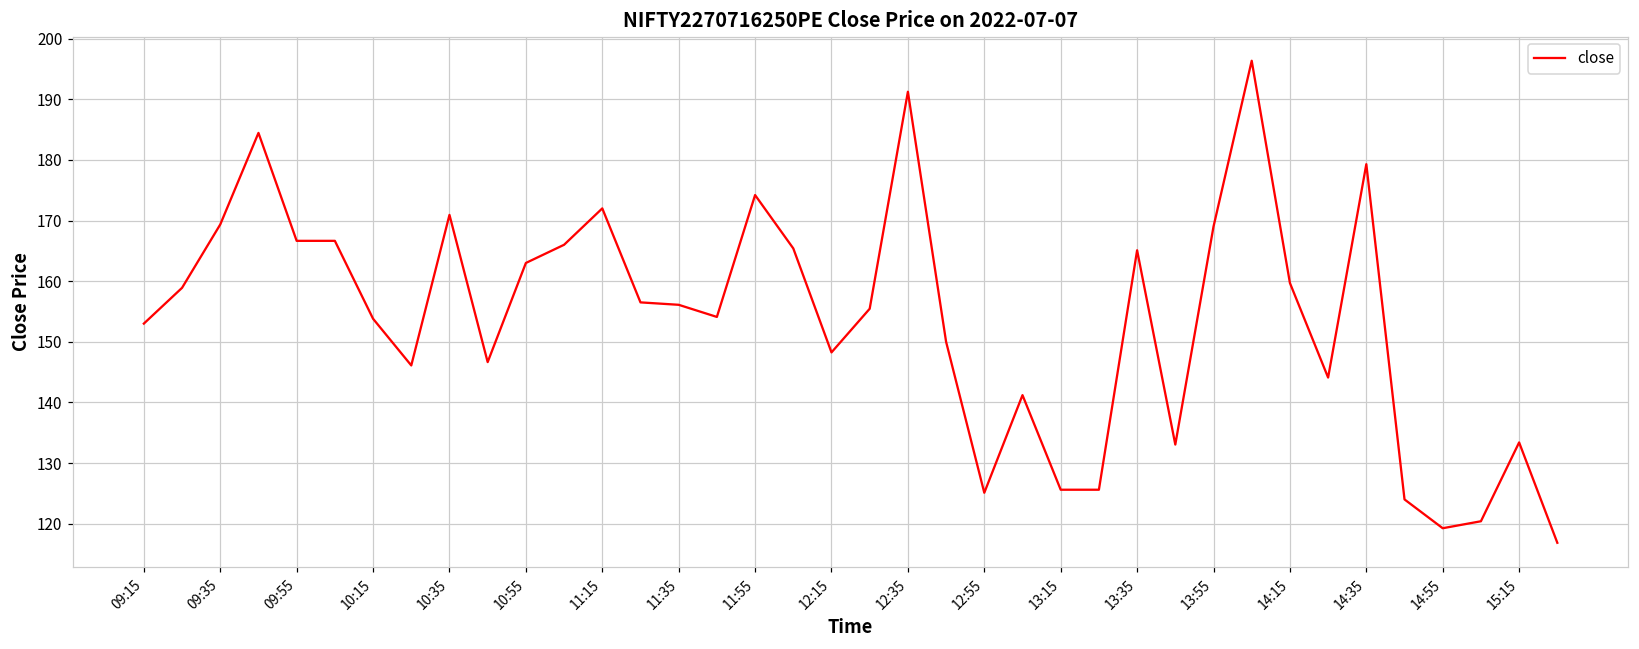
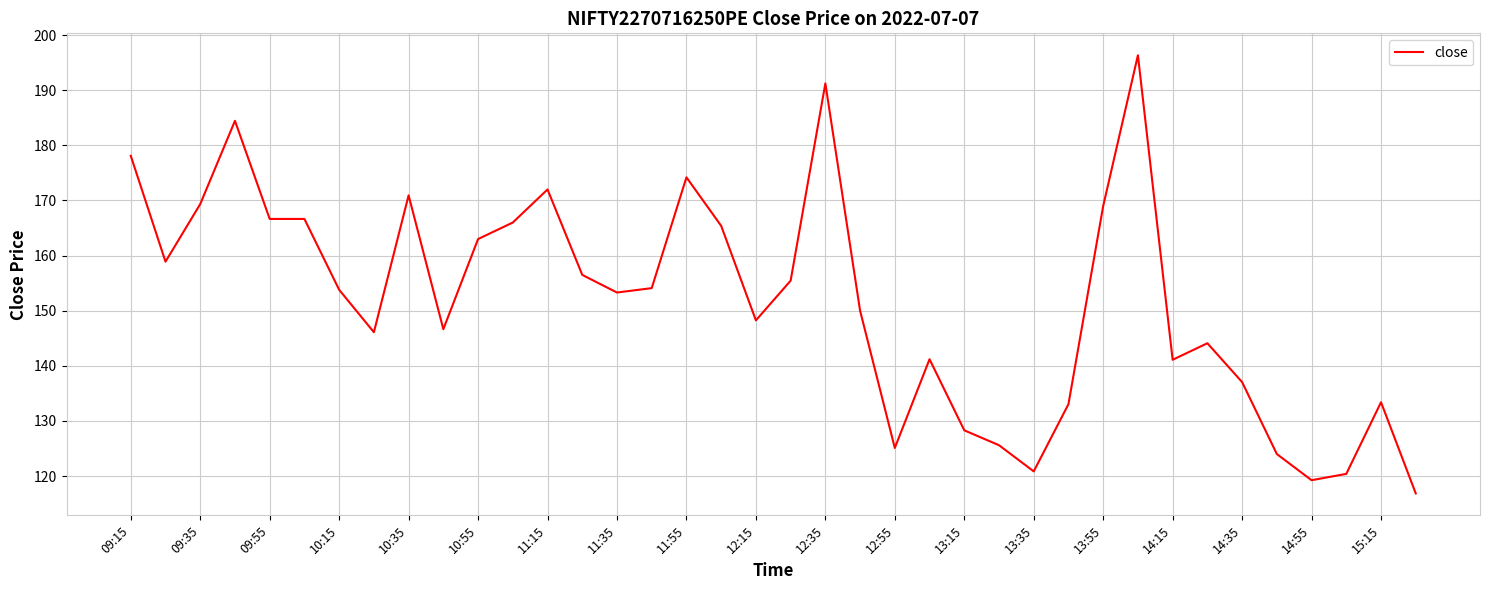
  {
-   "09:15": 153,
+   "09:15": 178,
    "09:35": 169,
    "09:55": 167,
    "10:15": 154,
    "10:35": 171,
    "10:55": 163,
    "11:15": 172,
-   "11:35": 156,
+   "11:35": 153,
    "11:55": 174,
    "12:15": 148,
    "12:35": 191,
    "12:55": 125,
-   "13:15": 126,
-   "13:35": 165,
+   "13:15": 128,
+   "13:35": 121,
    "13:55": 169,
-   "14:15": 160,
-   "14:35": 179,
+   "14:15": 141,
+   "14:35": 137,
    "14:55": 119,
    "15:15": 133
  }
